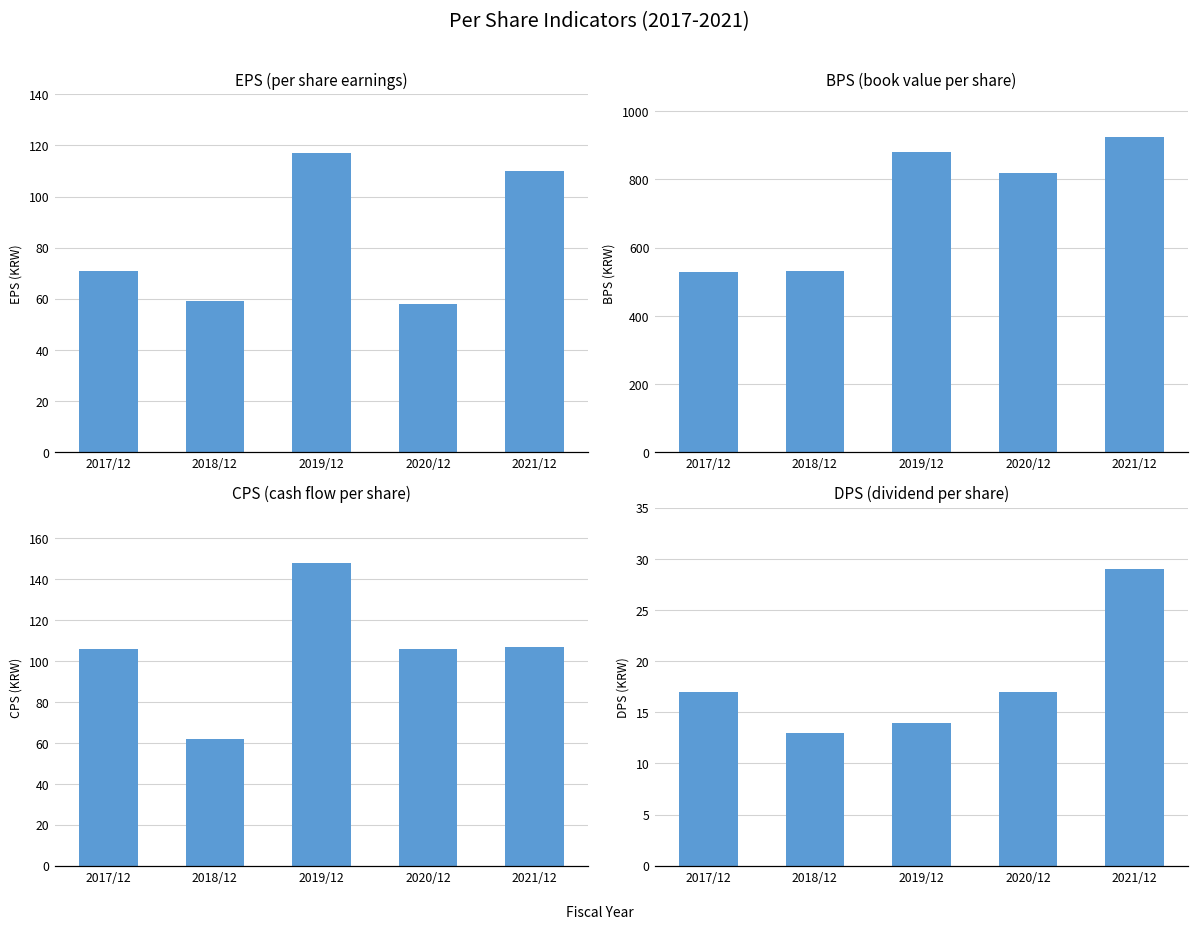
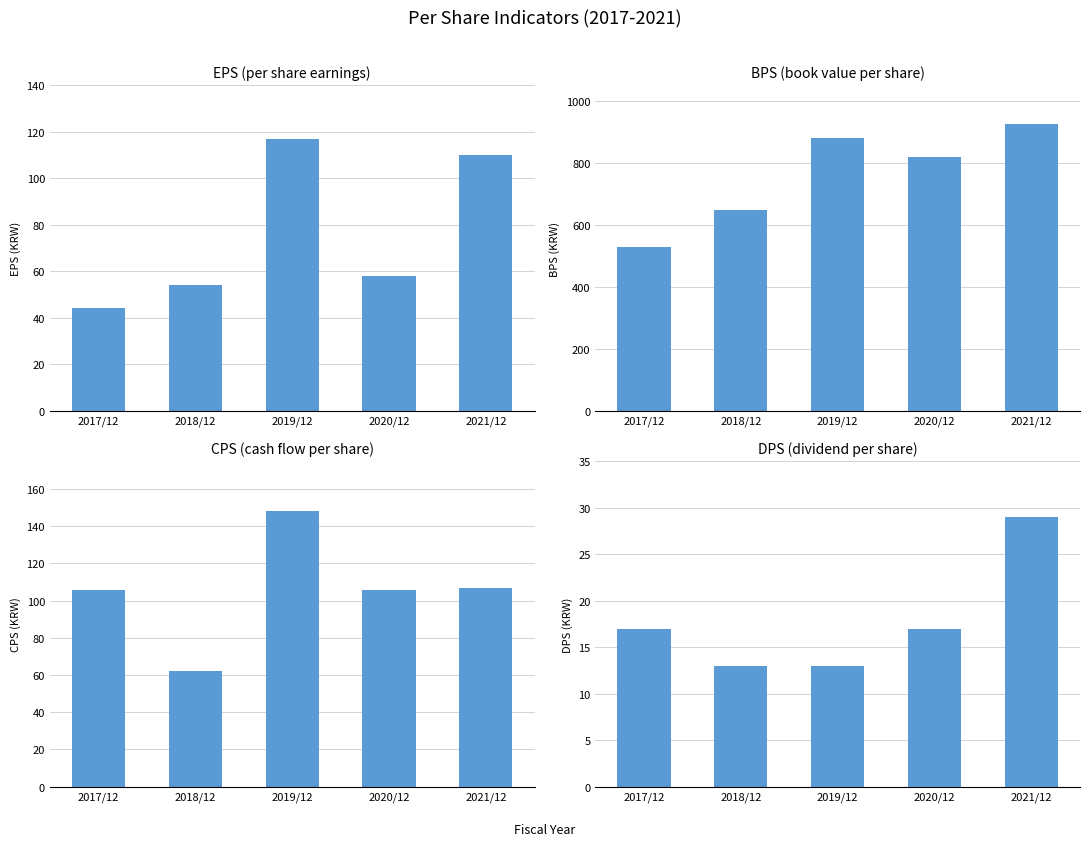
  {
    "EPS (per share earnings)": {
-     "2017/12": 71,
-     "2018/12": 59,
+     "2017/12": 44,
+     "2018/12": 54,
      "2019/12": 117,
      "2020/12": 58,
      "2021/12": 110
    },
    "BPS (book value per share)": {
      "2017/12": 530,
-     "2018/12": 530,
+     "2018/12": 650,
      "2019/12": 880,
      "2020/12": 820,
      "2021/12": 920
    },
    "CPS (cash flow per share)": {
      "2017/12": 106,
      "2018/12": 62,
      "2019/12": 148,
      "2020/12": 106,
      "2021/12": 107
    },
    "DPS (dividend per share)": {
      "2017/12": 17,
      "2018/12": 13,
-     "2019/12": 14,
+     "2019/12": 13,
      "2020/12": 17,
      "2021/12": 29
    }
  }
